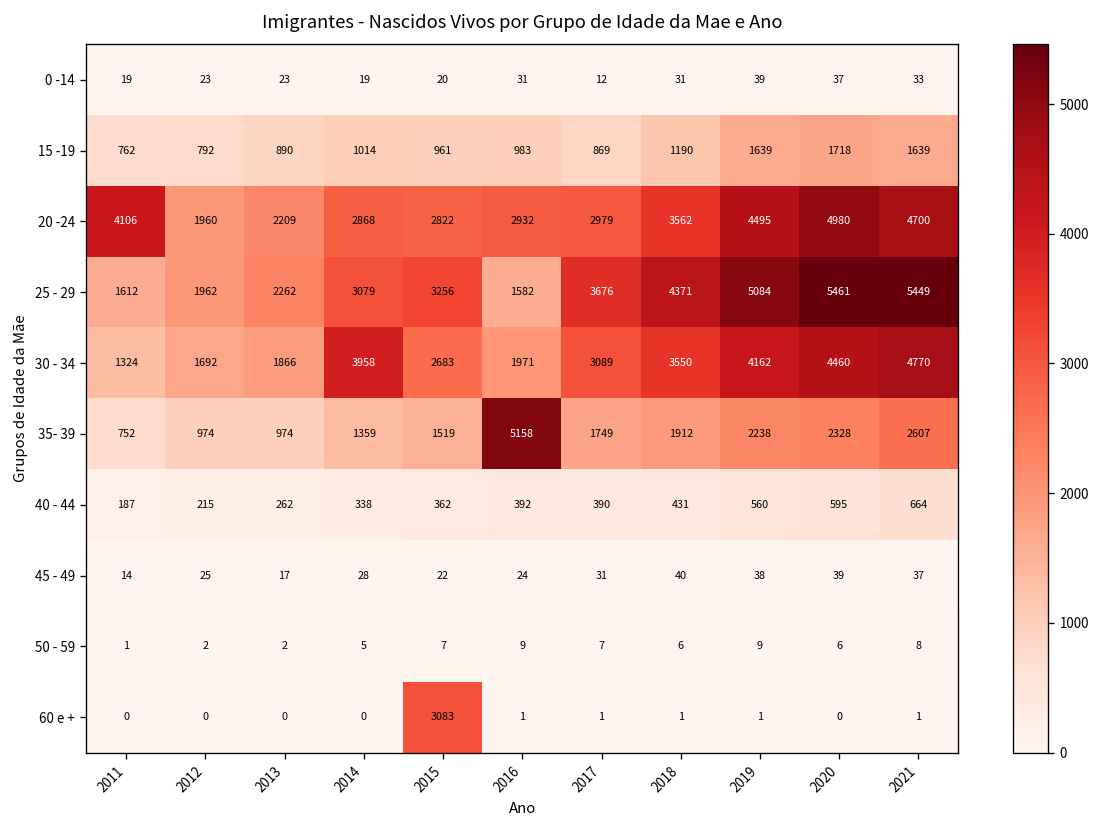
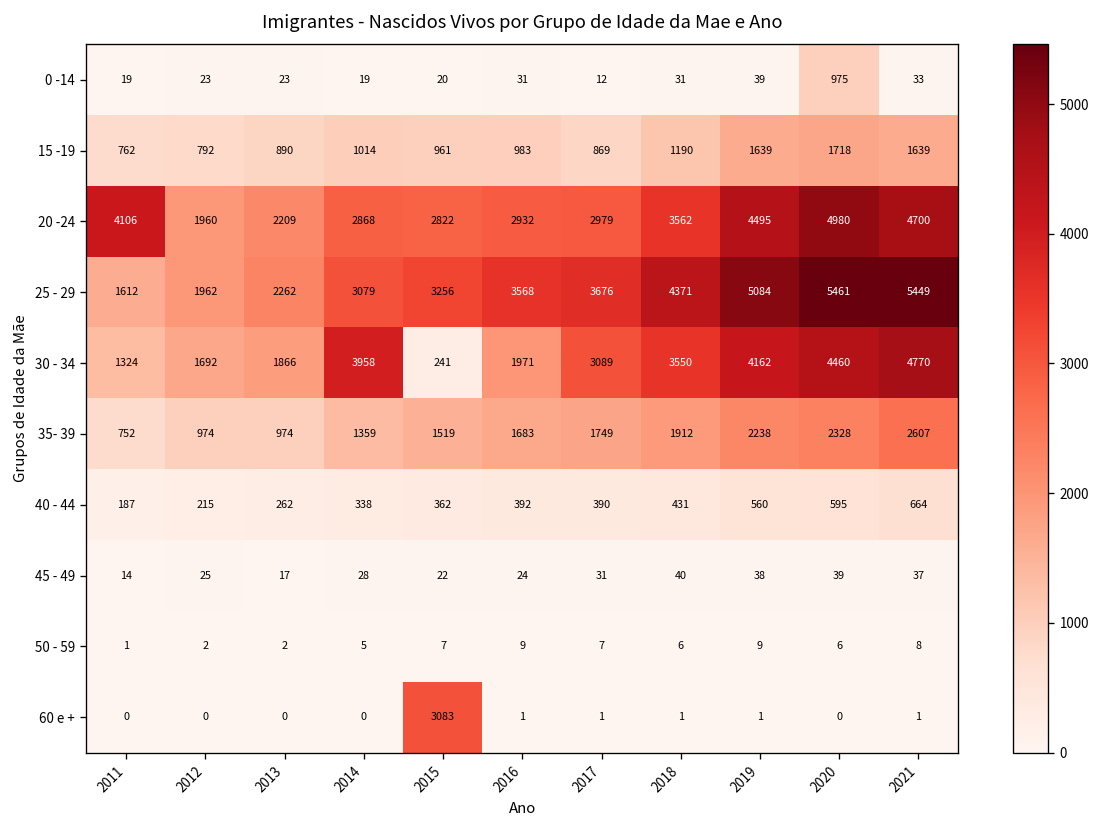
  {
    "0 -14": {
      "2011": 19,
      "2012": 23,
      "2013": 23,
      "2014": 19,
      "2015": 20,
      "2016": 31,
      "2017": 12,
      "2018": 31,
      "2019": 39,
-     "2020": 37,
+     "2020": 975,
      "2021": 33
    },
    "15 -19": {
      "2011": 762,
      "2012": 792,
      "2013": 890,
      "2014": 1014,
      "2015": 961,
      "2016": 983,
      "2017": 869,
      "2018": 1190,
      "2019": 1639,
      "2020": 1718,
      "2021": 1639
    },
    "20 -24": {
      "2011": 4106,
      "2012": 1960,
      "2013": 2209,
      "2014": 2868,
      "2015": 2822,
      "2016": 2932,
      "2017": 2979,
      "2018": 3562,
      "2019": 4495,
      "2020": 4980,
      "2021": 4700
    },
    "25 - 29": {
      "2011": 1612,
      "2012": 1962,
      "2013": 2262,
      "2014": 3079,
      "2015": 3256,
-     "2016": 1582,
+     "2016": 3568,
      "2017": 3676,
      "2018": 4371,
      "2019": 5084,
      "2020": 5461,
      "2021": 5449
    },
    "30 - 34": {
      "2011": 1324,
      "2012": 1692,
      "2013": 1866,
      "2014": 3958,
-     "2015": 2683,
+     "2015": 241,
      "2016": 1971,
      "2017": 3089,
      "2018": 3550,
      "2019": 4162,
      "2020": 4460,
      "2021": 4770
    },
    "35- 39": {
      "2011": 752,
      "2012": 974,
      "2013": 974,
      "2014": 1359,
      "2015": 1519,
-     "2016": 5158,
+     "2016": 1683,
      "2017": 1749,
      "2018": 1912,
      "2019": 2238,
      "2020": 2328,
      "2021": 2607
    },
    "40 - 44": {
      "2011": 187,
      "2012": 215,
      "2013": 262,
      "2014": 338,
      "2015": 362,
      "2016": 392,
      "2017": 390,
      "2018": 431,
      "2019": 560,
      "2020": 595,
      "2021": 664
    },
    "45 - 49": {
      "2011": 14,
      "2012": 25,
      "2013": 17,
      "2014": 28,
      "2015": 22,
      "2016": 24,
      "2017": 31,
      "2018": 40,
      "2019": 38,
      "2020": 39,
      "2021": 37
    },
    "50 - 59": {
      "2011": 1,
      "2012": 2,
      "2013": 2,
      "2014": 5,
      "2015": 7,
      "2016": 9,
      "2017": 7,
      "2018": 6,
      "2019": 9,
      "2020": 6,
      "2021": 8
    },
    "60 e +": {
      "2011": 0,
      "2012": 0,
      "2013": 0,
      "2014": 0,
      "2015": 3083,
      "2016": 1,
      "2017": 1,
      "2018": 1,
      "2019": 1,
      "2020": 0,
      "2021": 1
    }
  }
